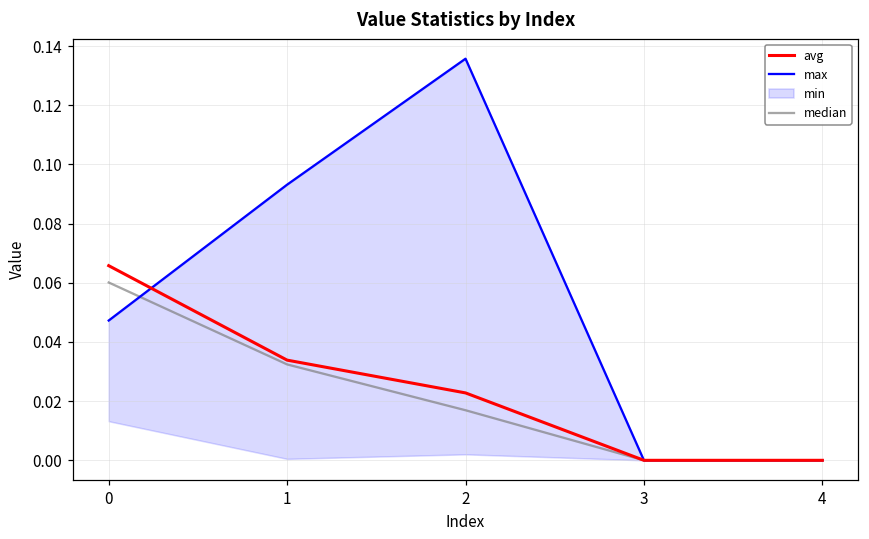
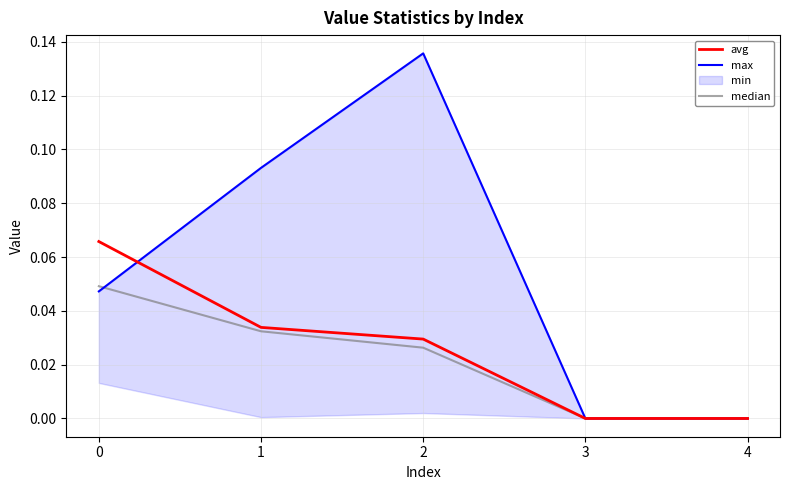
  {
    "avg": {
      "0": 0.066,
      "1": 0.034,
-     "2": 0.023
+     "2": 0.030
    },
    "min": {
      "0": 0.047,
      "1": 0.093,
      "2": 0.136
    },
    "median": {
-     "0": 0.060,
+     "0": 0.049,
      "1": 0.032,
-     "2": 0.017
+     "2": 0.026
    }
  }
